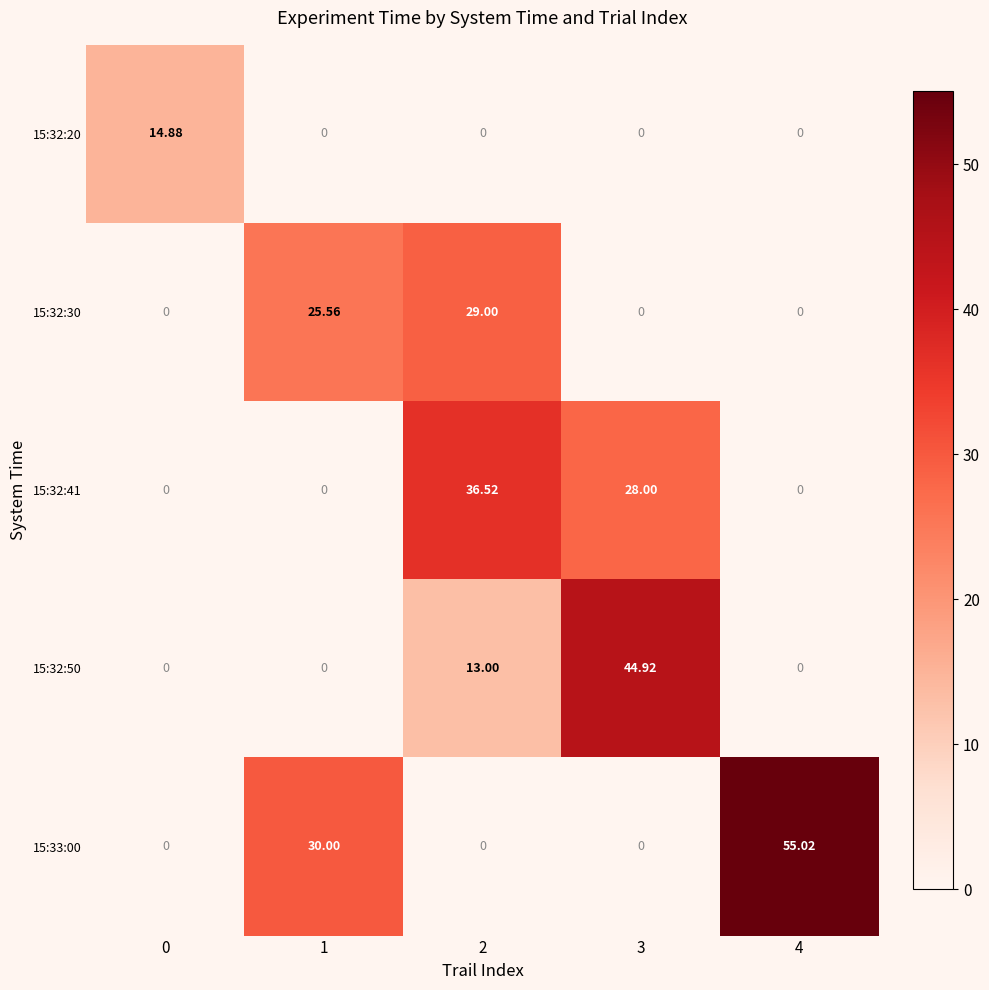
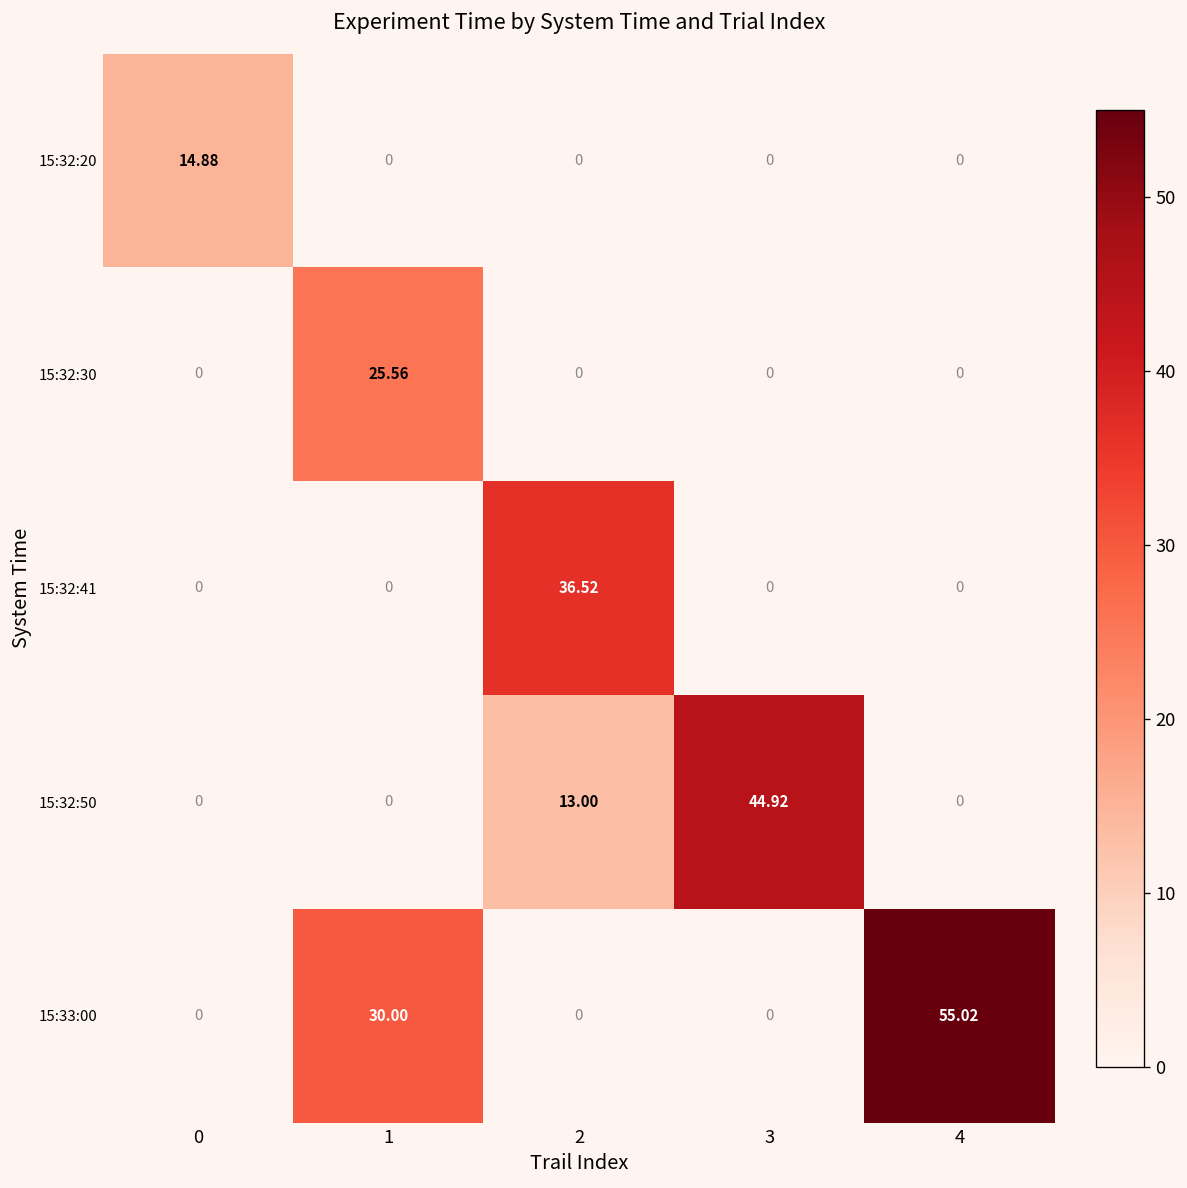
  {
    "15:32:20": {
      "0": 14.88,
      "1": 0,
      "2": 0,
      "3": 0,
      "4": 0
    },
    "15:32:30": {
      "0": 0,
      "1": 25.56,
-     "2": 29.00,
+     "2": 0,
      "3": 0,
      "4": 0
    },
    "15:32:41": {
      "0": 0,
      "1": 0,
      "2": 36.52,
-     "3": 28.00,
+     "3": 0,
      "4": 0
    },
    "15:32:50": {
      "0": 0,
      "1": 0,
      "2": 13.00,
      "3": 44.92,
      "4": 0
    },
    "15:33:00": {
      "0": 0,
      "1": 30.00,
      "2": 0,
      "3": 0,
      "4": 55.02
    }
  }
